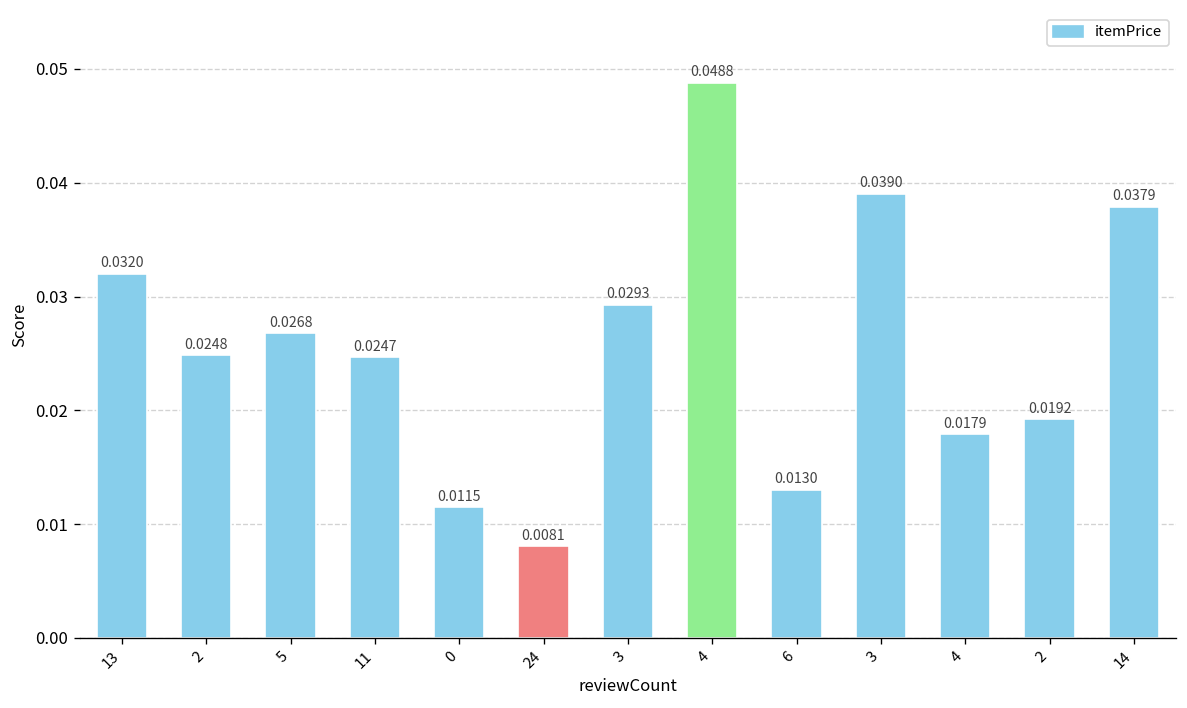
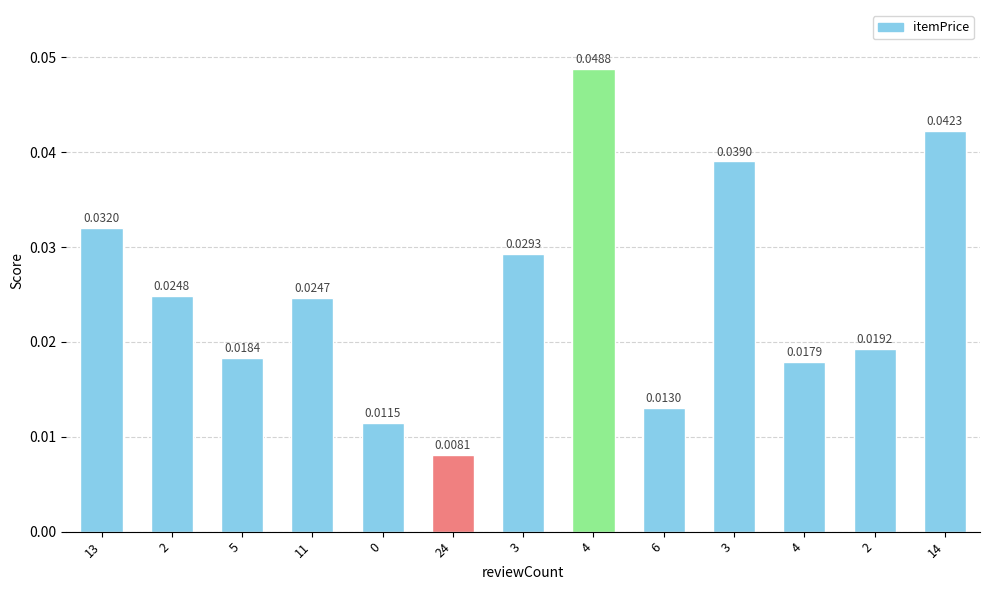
  {
    "13": 0.0320,
-   "5": 0.0268,
+   "5": 0.0184,
    "11": 0.0247,
    "0": 0.0115,
    "24": 0.0081,
    "6": 0.0130,
-   "14": 0.0379
+   "14": 0.0423
  }
